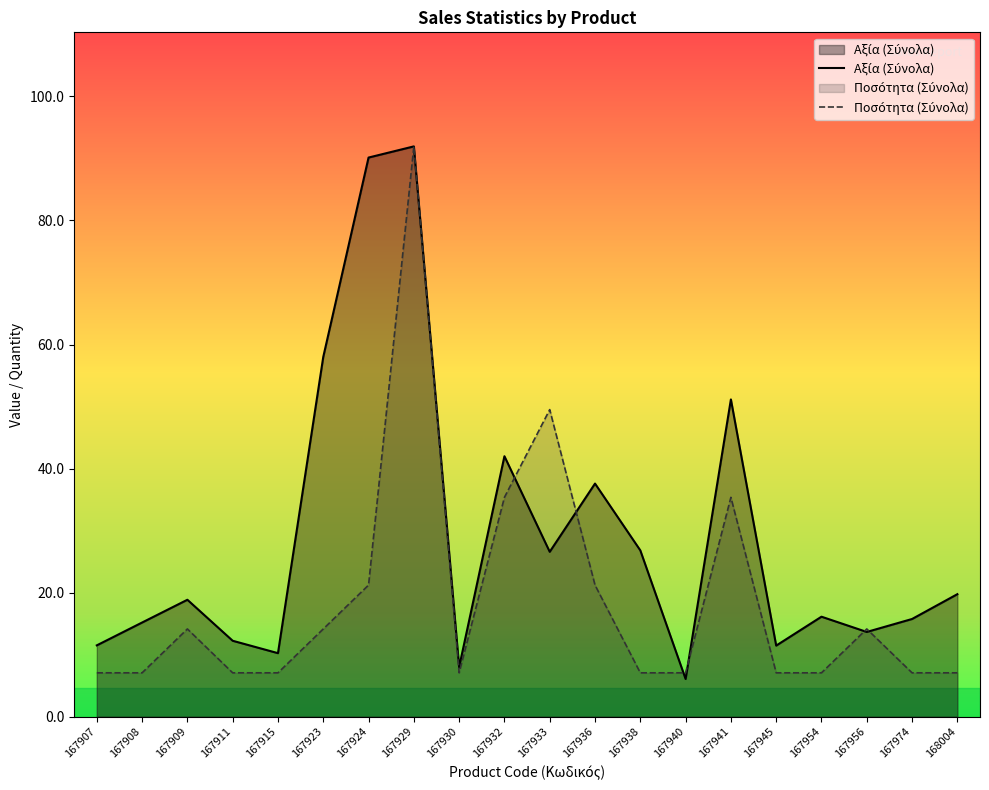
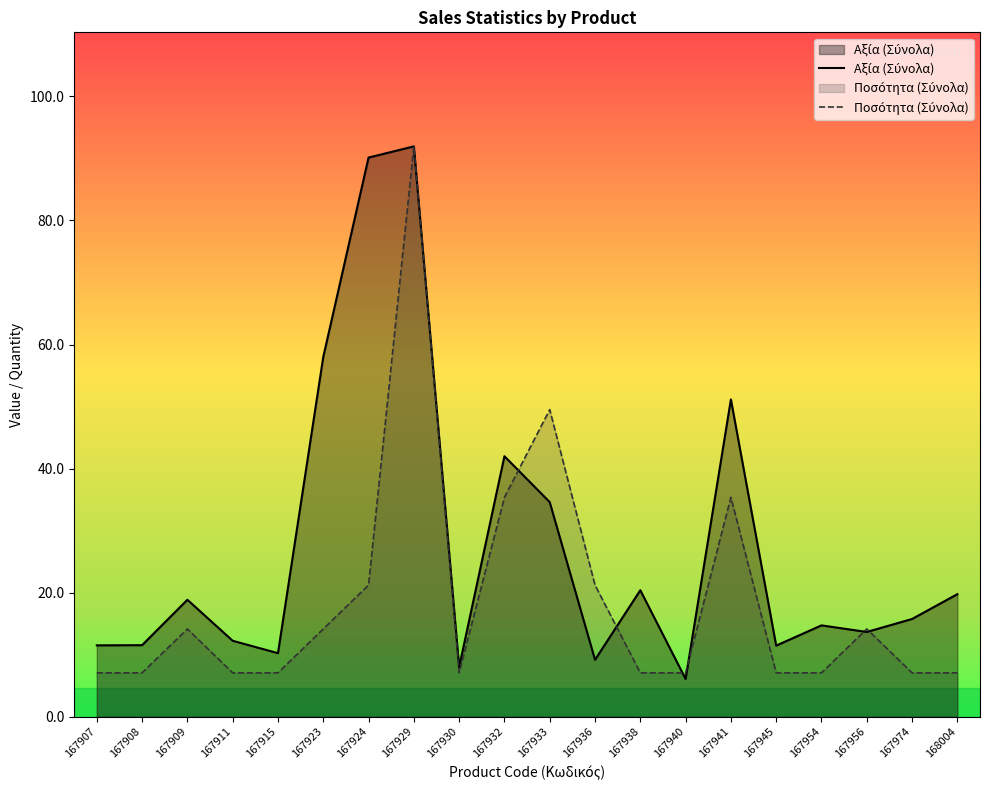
  {
    "Αξία (Σύνολα)": {
      "167907": 12,
-     "167908": 15,
+     "167908": 12,
      "167909": 19,
      "167911": 12,
      "167915": 10,
      "167923": 58,
      "167924": 90,
      "167930": 8,
      "167932": 42,
-     "167933": 27,
-     "167936": 38,
-     "167938": 27,
+     "167933": 35,
+     "167936": 9,
+     "167938": 20,
      "167940": 6,
      "167941": 51,
      "167945": 11,
-     "167954": 16,
+     "167954": 15,
      "167956": 14,
      "167974": 16,
      "168004": 20
    },
    "Ποσότητα (Σύνολα)": {
      "167907": 7,
      "167908": 7,
      "167909": 14,
      "167911": 7,
      "167915": 7,
      "167923": 14,
      "167924": 21,
      "167930": 7,
      "167932": 35,
      "167933": 50,
      "167936": 21,
      "167938": 7,
      "167940": 7,
      "167941": 35,
      "167945": 7,
      "167954": 7,
      "167956": 14,
      "167974": 7,
      "168004": 7
    }
  }
